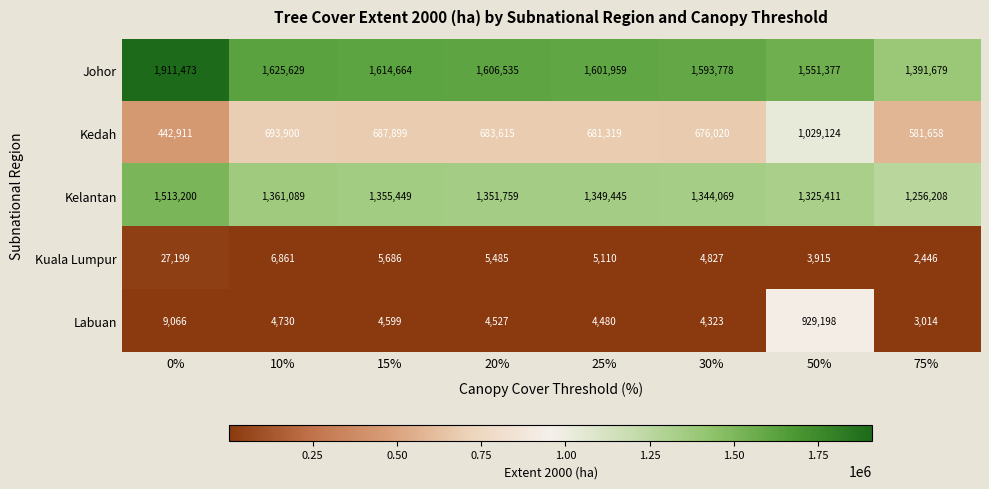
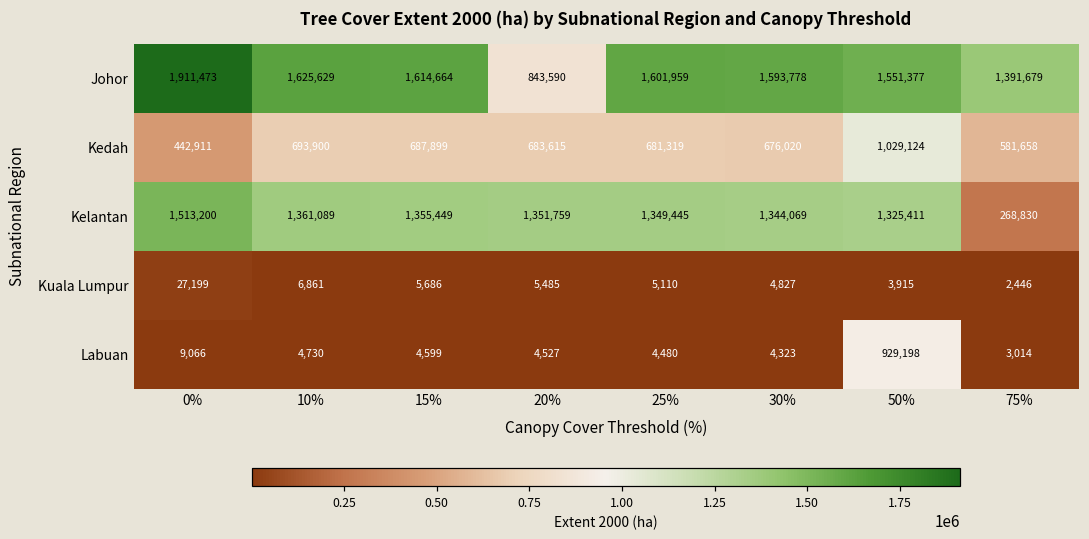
  {
    "Johor": {
      "0%": "1,911,473",
      "10%": "1,625,629",
      "15%": "1,614,664",
-     "20%": "1,606,535",
+     "20%": "843,590",
      "25%": "1,601,959",
      "30%": "1,593,778",
      "50%": "1,551,377",
      "75%": "1,391,679"
    },
    "Kedah": {
      "0%": "442,911",
      "10%": "693,900",
      "15%": "687,899",
      "20%": "683,615",
      "25%": "681,319",
      "30%": "676,020",
      "50%": "1,029,124",
      "75%": "581,658"
    },
    "Kelantan": {
      "0%": "1,513,200",
      "10%": "1,361,089",
      "15%": "1,355,449",
      "20%": "1,351,759",
      "25%": "1,349,445",
      "30%": "1,344,069",
      "50%": "1,325,411",
-     "75%": "1,256,208"
+     "75%": "268,830"
    },
    "Kuala Lumpur": {
      "0%": "27,199",
      "10%": "6,861",
      "15%": "5,686",
      "20%": "5,485",
      "25%": "5,110",
      "30%": "4,827",
      "50%": "3,915",
      "75%": "2,446"
    },
    "Labuan": {
      "0%": "9,066",
      "10%": "4,730",
      "15%": "4,599",
      "20%": "4,527",
      "25%": "4,480",
      "30%": "4,323",
      "50%": "929,198",
      "75%": "3,014"
    }
  }
